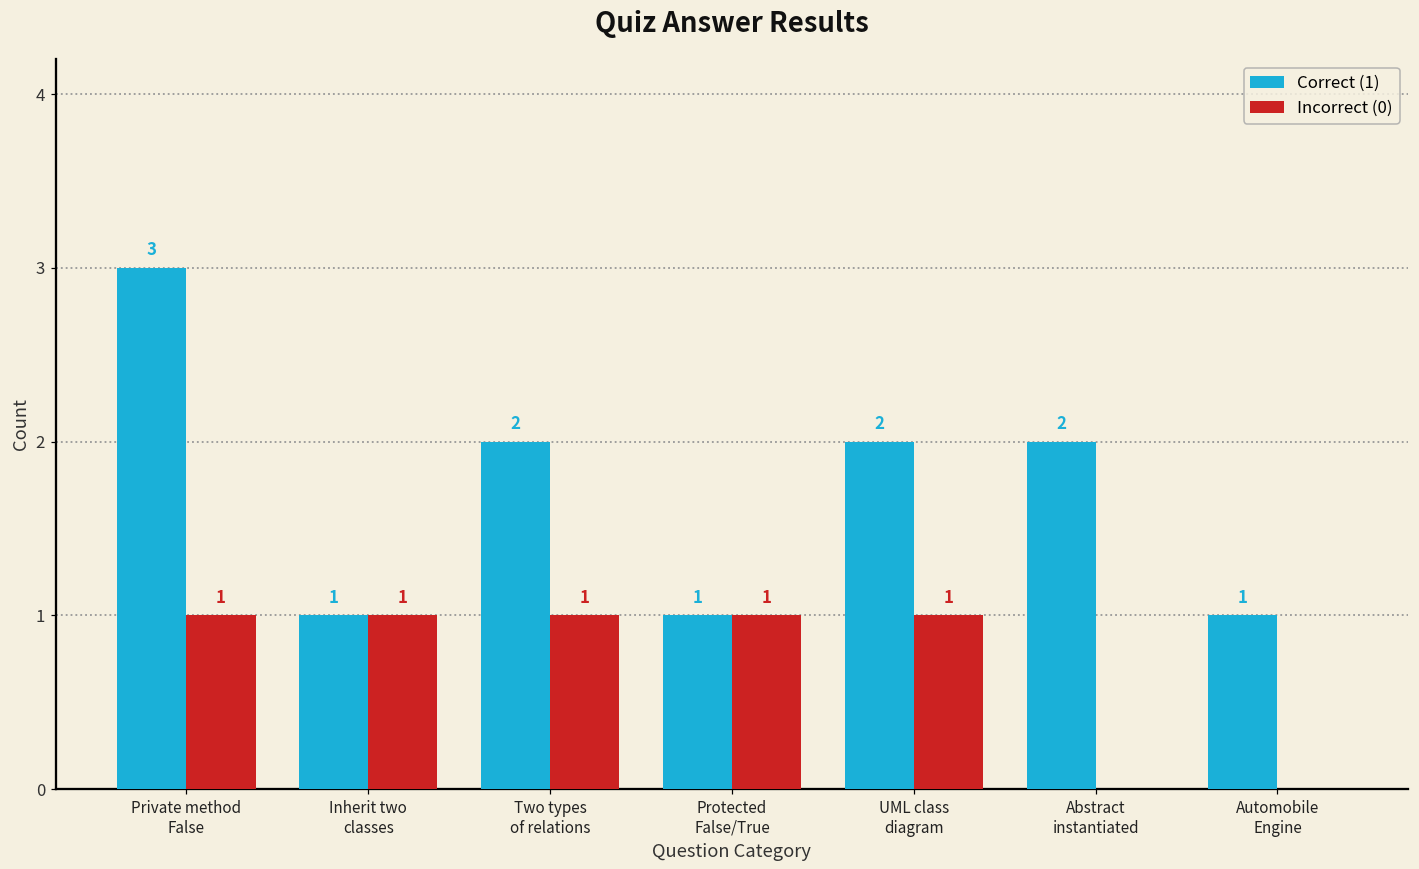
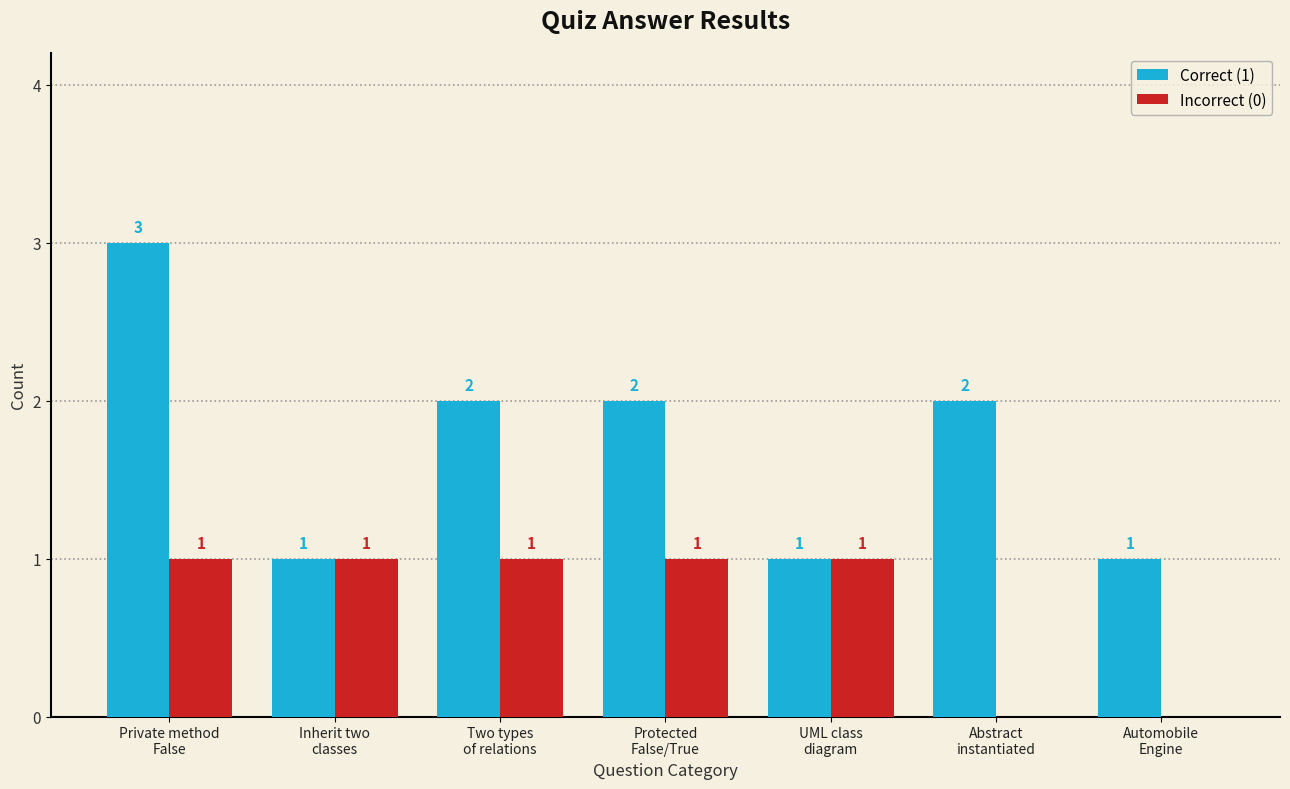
  {
    "Correct (1)": {
      "Private method False": 3,
      "Inherit two classes": 1,
      "Two types of relations": 2,
-     "Protected False/True": 1,
-     "UML class diagram": 2,
+     "Protected False/True": 2,
+     "UML class diagram": 1,
      "Abstract instantiated": 2,
      "Automobile Engine": 1
    },
    "Incorrect (0)": {
      "Private method False": 1,
      "Inherit two classes": 1,
      "Two types of relations": 1,
      "Protected False/True": 1,
      "UML class diagram": 1
    }
  }
